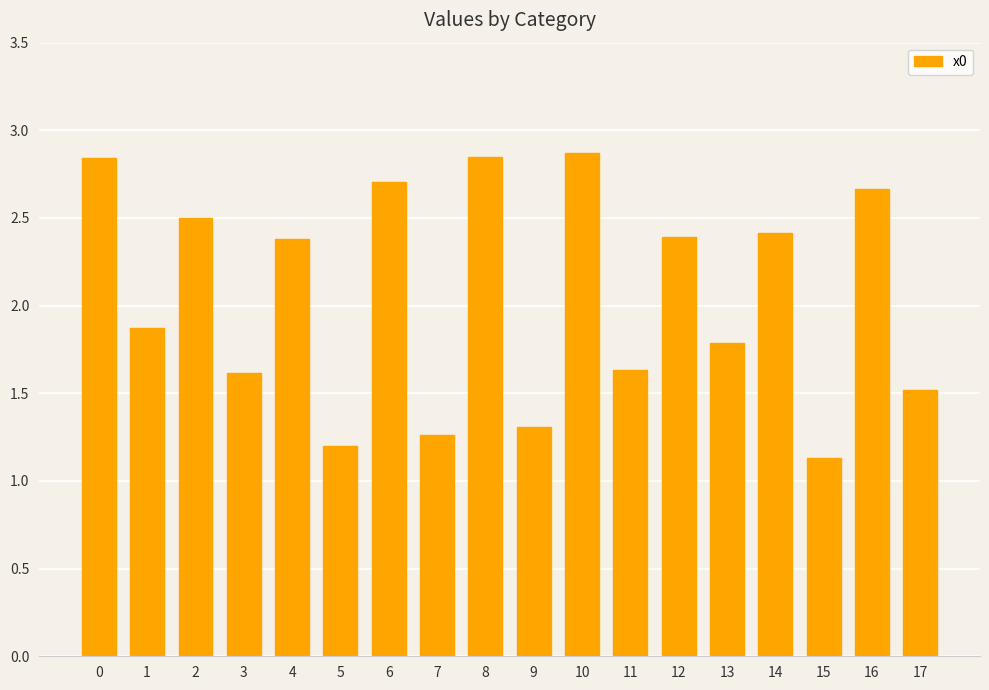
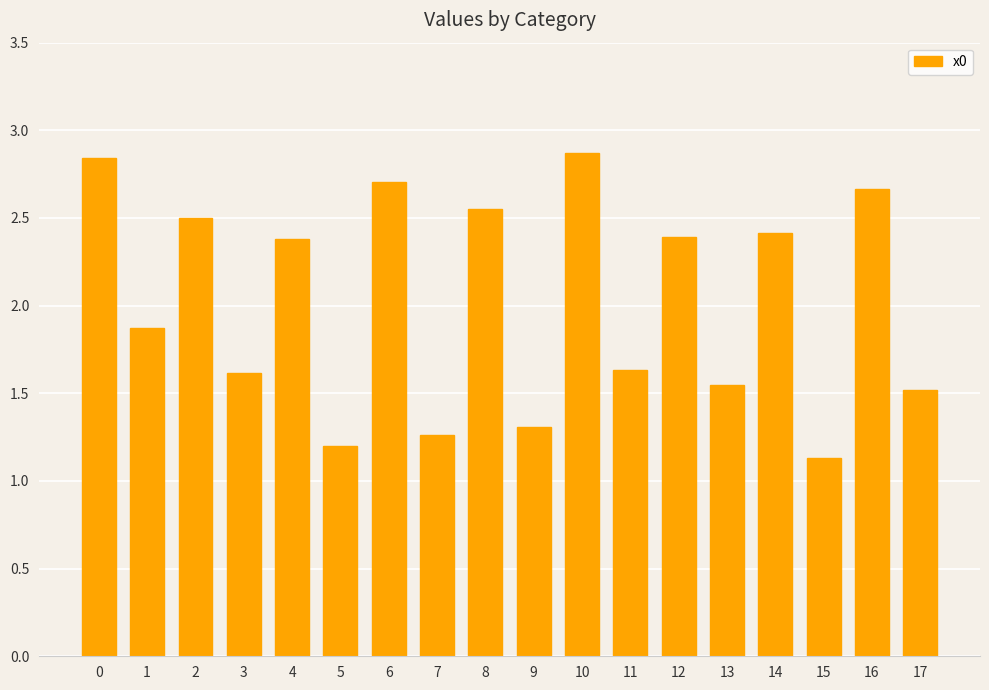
  {
    "0": 2.84,
    "1": 1.87,
    "2": 2.50,
    "3": 1.61,
    "4": 2.38,
    "5": 1.20,
    "6": 2.71,
    "7": 1.26,
-   "8": 2.85,
+   "8": 2.55,
    "9": 1.31,
    "10": 2.87,
    "11": 1.63,
    "12": 2.39,
-   "13": 1.79,
+   "13": 1.55,
    "14": 2.42,
    "15": 1.13,
    "16": 2.66,
    "17": 1.52
  }
